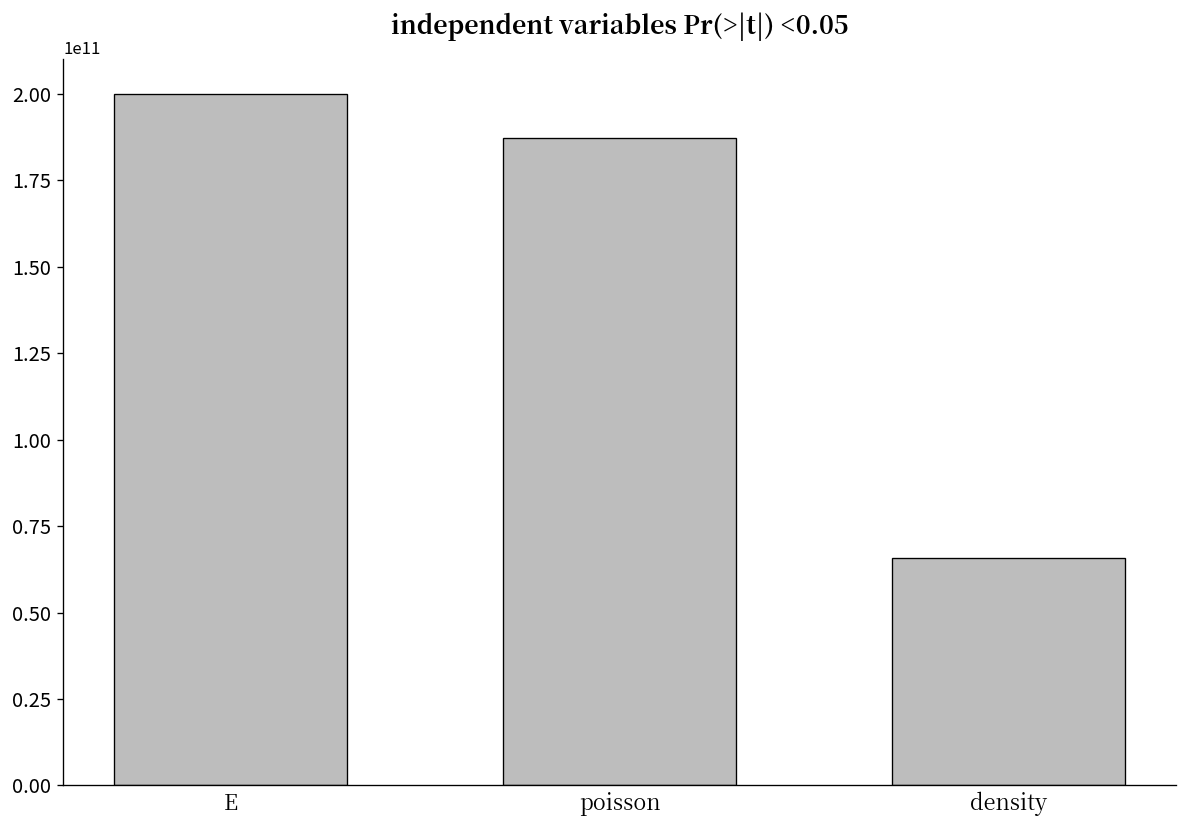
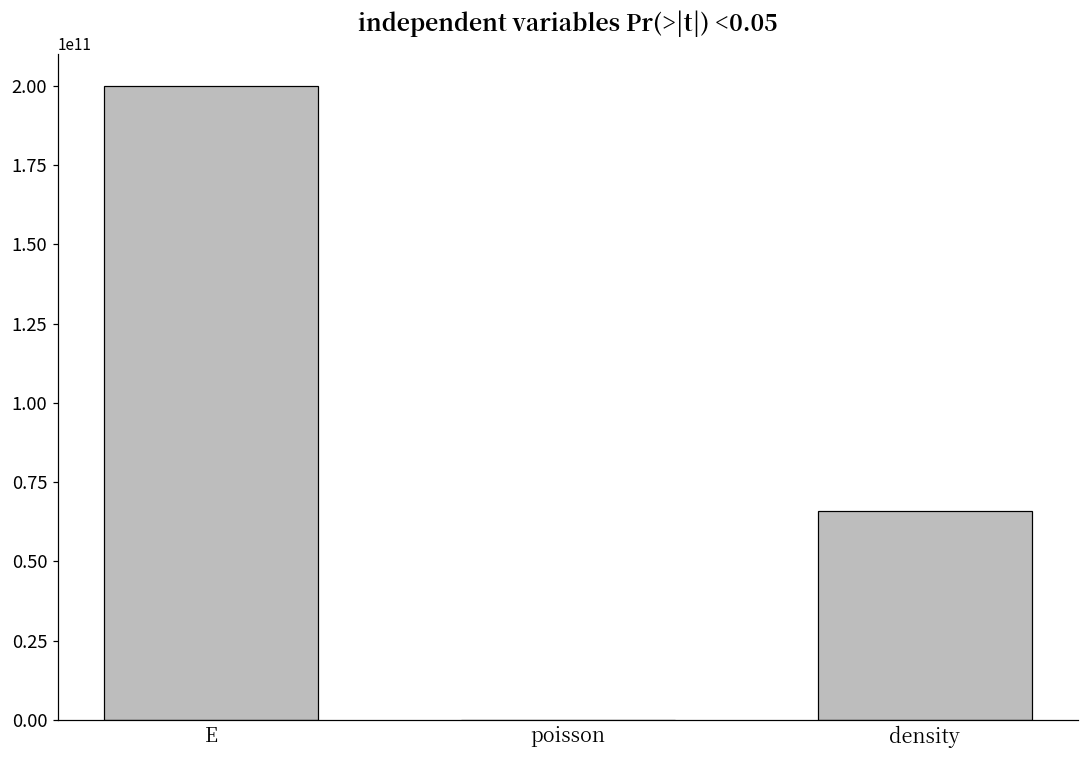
  {
    "E": 200000000000,
-   "poisson": 187000000000,
+   "poisson": 0,
    "density": 66000000000
  }
